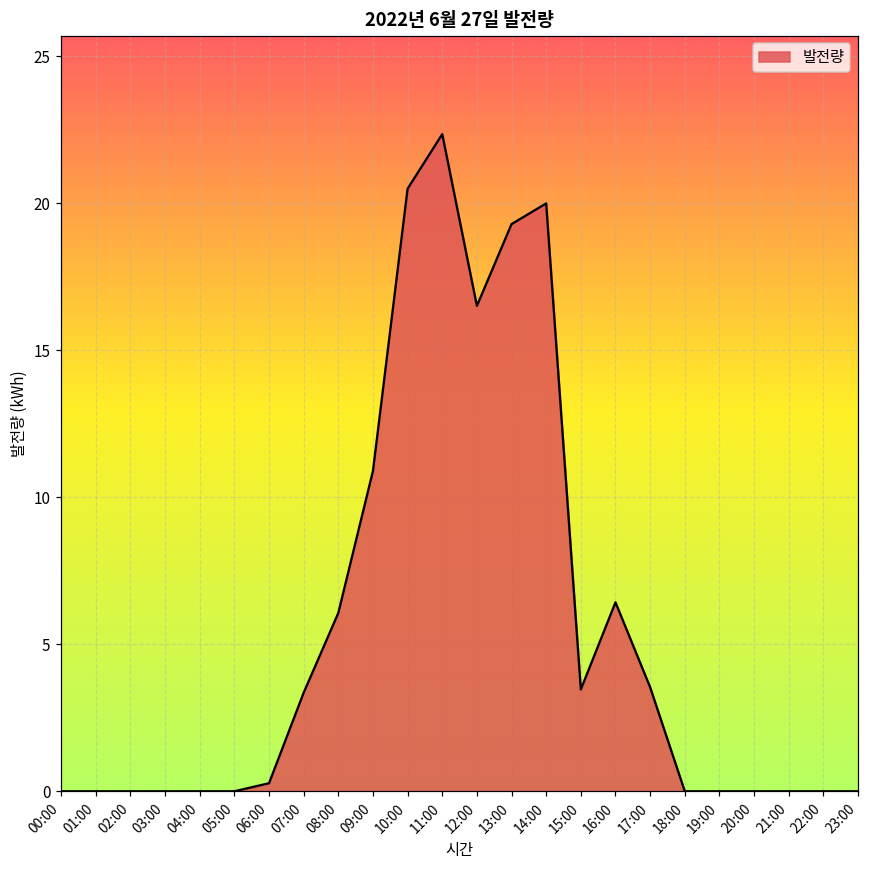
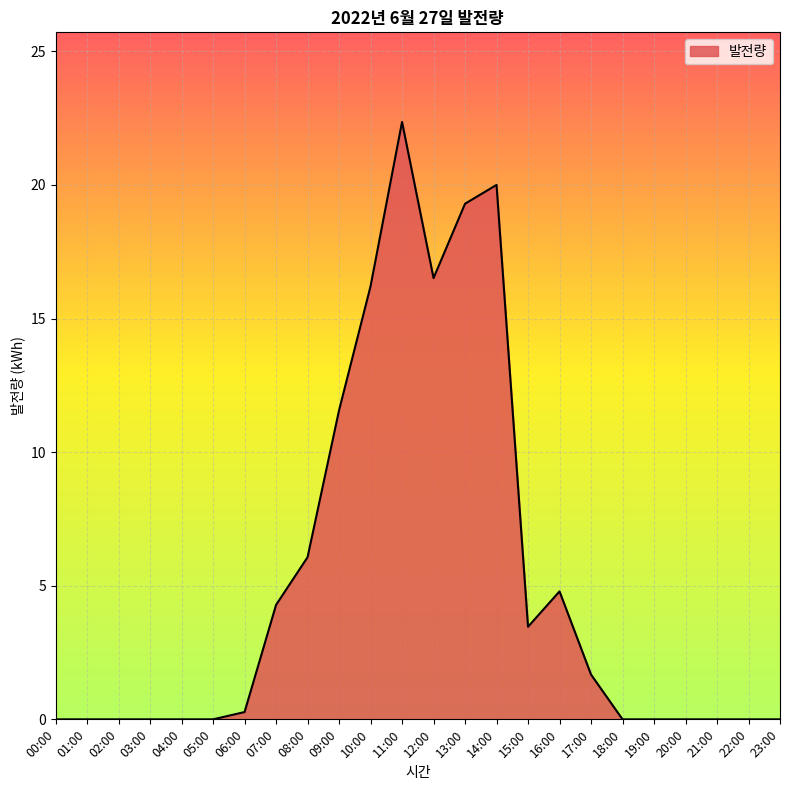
  {
    "00:00": 0.0,
    "01:00": 0.0,
    "02:00": 0.0,
    "03:00": 0.0,
    "04:00": 0.0,
    "05:00": 0.0,
    "06:00": 0.3,
-   "07:00": 3.4,
+   "07:00": 4.3,
    "08:00": 6.1,
-   "09:00": 10.9,
-   "10:00": 20.5,
+   "09:00": 11.6,
+   "10:00": 16.2,
    "11:00": 22.4,
    "12:00": 16.5,
    "13:00": 19.3,
    "14:00": 20.0,
    "15:00": 3.5,
-   "16:00": 6.4,
-   "17:00": 3.5,
+   "16:00": 4.8,
+   "17:00": 1.7,
    "18:00": 0.0,
    "19:00": 0.0,
    "20:00": 0.0,
    "21:00": 0.0,
    "22:00": 0.0,
    "23:00": 0.0
  }
